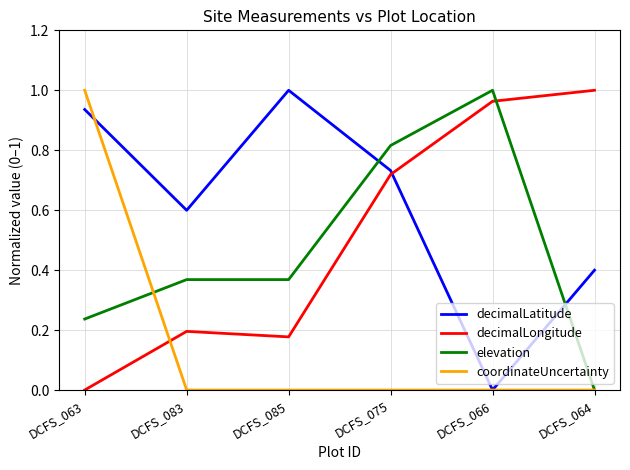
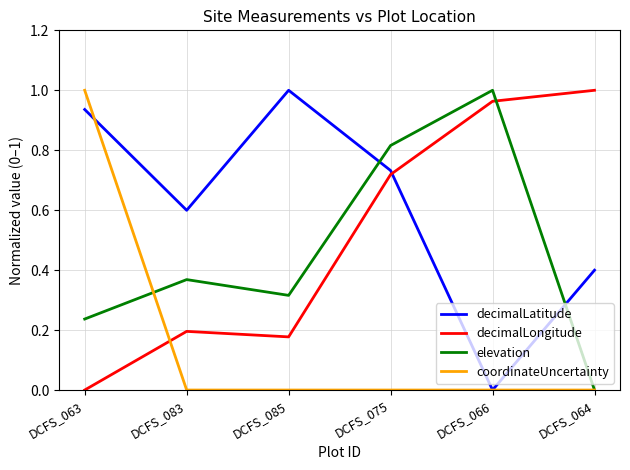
  {
    "decimalLatitude": {
      "DCFS_063": 0.94,
      "DCFS_083": 0.60,
      "DCFS_085": 1.00,
      "DCFS_075": 0.73,
      "DCFS_064": 0.40
    },
    "decimalLongitude": {
      "DCFS_063": 0.00,
      "DCFS_083": 0.20,
      "DCFS_085": 0.18,
      "DCFS_075": 0.72,
      "DCFS_066": 0.96,
      "DCFS_064": 1.00
    },
    "elevation": {
      "DCFS_063": 0.24,
      "DCFS_083": 0.37,
-     "DCFS_085": 0.37,
+     "DCFS_085": 0.32,
      "DCFS_075": 0.82,
      "DCFS_066": 1.00
    },
    "coordinateUncertainty": {
      "DCFS_063": 1.00,
      "DCFS_083": 0.00,
      "DCFS_085": 0.00,
      "DCFS_075": 0.00
    }
  }
